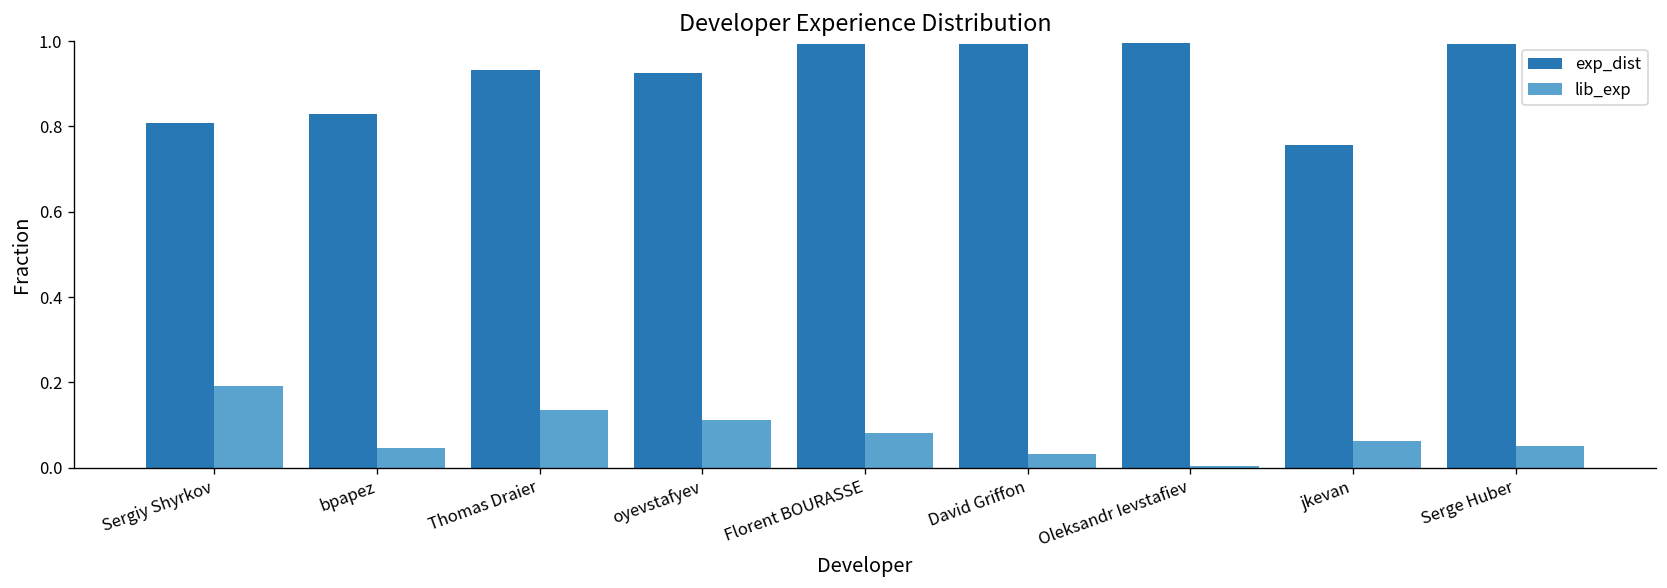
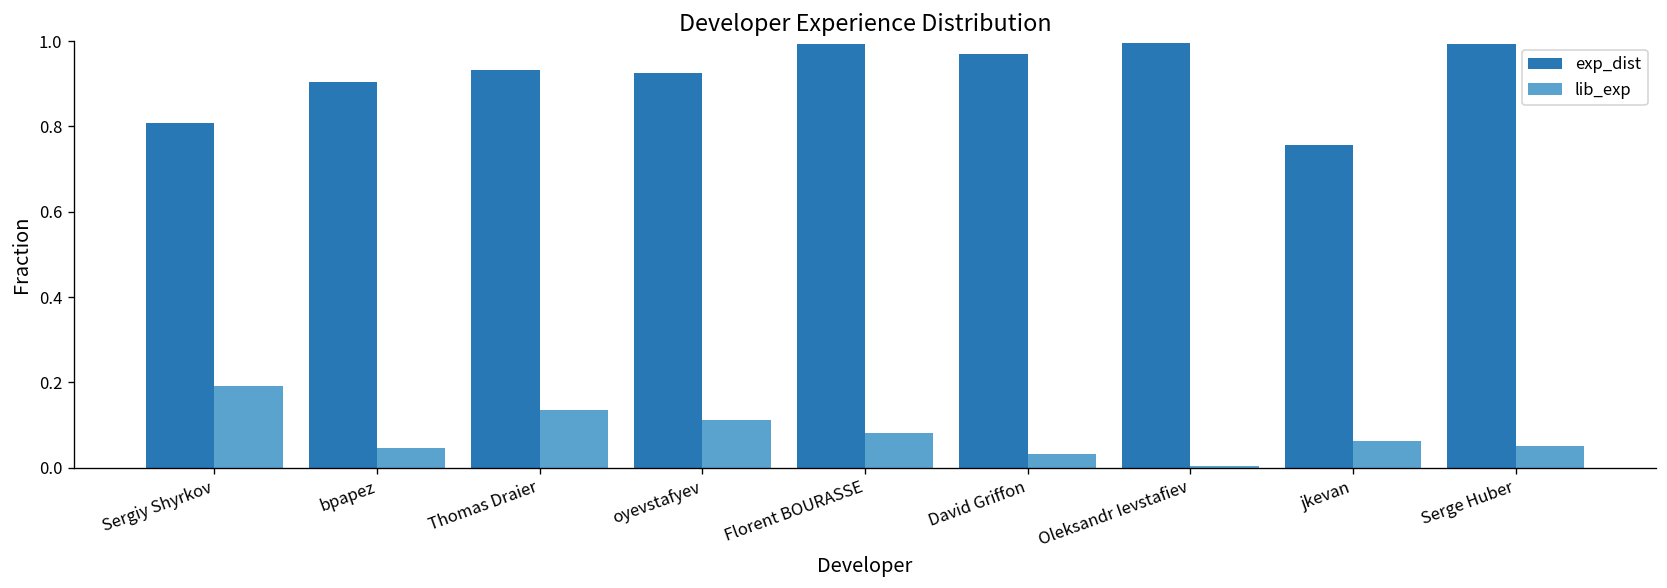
  {
    "exp_dist": {
      "Sergiy Shyrkov": 0.81,
-     "bpapez": 0.83,
+     "bpapez": 0.90,
      "Thomas Draier": 0.93,
      "oyevstafyev": 0.93,
      "Florent BOURASSE": 0.99,
-     "David Griffon": 0.99,
+     "David Griffon": 0.97,
      "Oleksandr Ievstafiev": 1.00,
      "jkevan": 0.76,
      "Serge Huber": 0.99
    },
    "lib_exp": {
      "Sergiy Shyrkov": 0.19,
      "bpapez": 0.05,
      "Thomas Draier": 0.14,
      "oyevstafyev": 0.11,
      "Florent BOURASSE": 0.08,
      "David Griffon": 0.03,
      "jkevan": 0.06,
      "Serge Huber": 0.05
    }
  }
